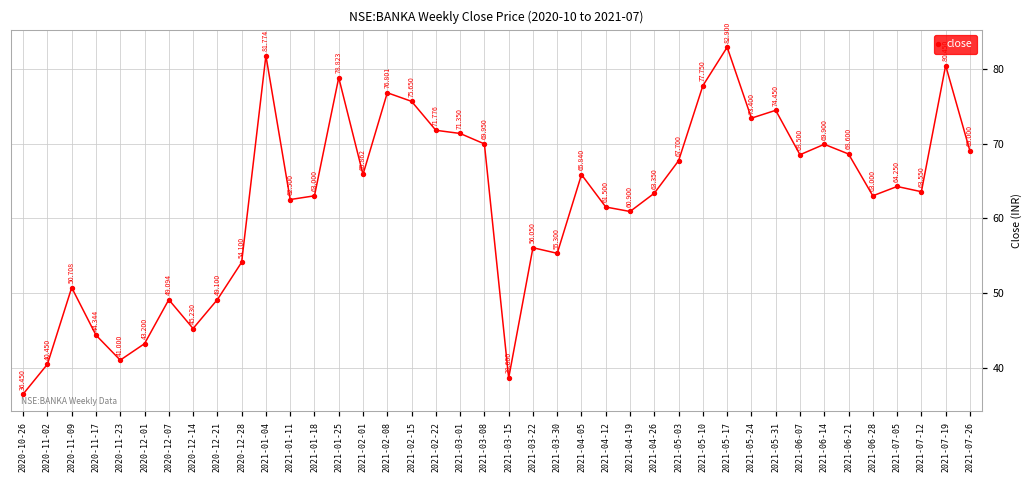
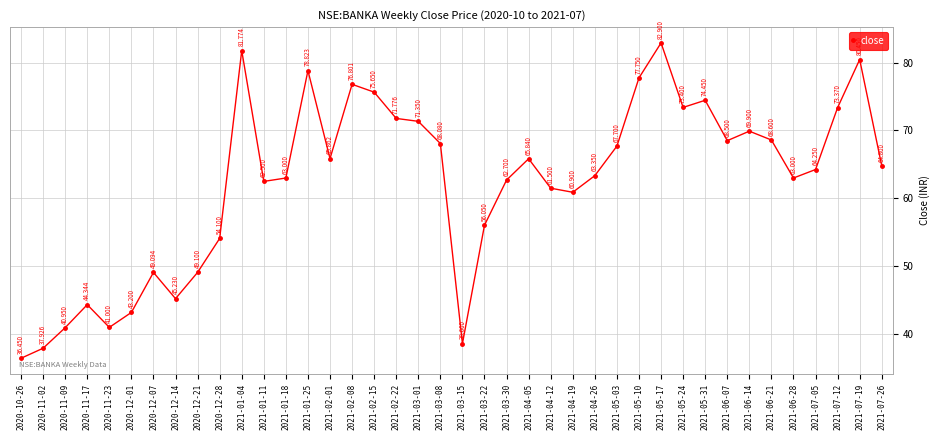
  {
    "2020-10-26": 36.450,
-   "2020-11-02": 40.450,
-   "2020-11-09": 50.708,
+   "2020-11-02": 37.926,
+   "2020-11-09": 40.950,
    "2020-11-17": 44.344,
    "2020-11-23": 41.000,
    "2020-12-01": 43.200,
    "2020-12-07": 49.094,
    "2020-12-14": 45.230,
    "2020-12-21": 49.100,
    "2020-12-28": 54.100,
    "2021-01-04": 81.774,
    "2021-01-11": 62.500,
    "2021-01-18": 63.000,
    "2021-01-25": 78.823,
    "2021-02-01": 65.862,
    "2021-02-08": 76.801,
    "2021-02-15": 75.650,
    "2021-02-22": 71.776,
    "2021-03-01": 71.350,
-   "2021-03-08": 69.950,
+   "2021-03-08": 68.080,
    "2021-03-15": 38.600,
    "2021-03-22": 56.050,
-   "2021-03-30": 55.300,
+   "2021-03-30": 62.700,
    "2021-04-05": 65.840,
    "2021-04-12": 61.500,
    "2021-04-19": 60.900,
    "2021-04-26": 63.350,
    "2021-05-03": 67.700,
    "2021-05-10": 77.750,
    "2021-05-17": 82.900,
    "2021-05-24": 73.400,
    "2021-05-31": 74.450,
    "2021-06-07": 68.500,
    "2021-06-14": 69.900,
    "2021-06-21": 68.600,
    "2021-06-28": 63.000,
    "2021-07-05": 64.250,
-   "2021-07-12": 63.550,
-   "2021-07-26": 69.000
+   "2021-07-12": 73.370,
+   "2021-07-26": 64.800
  }
